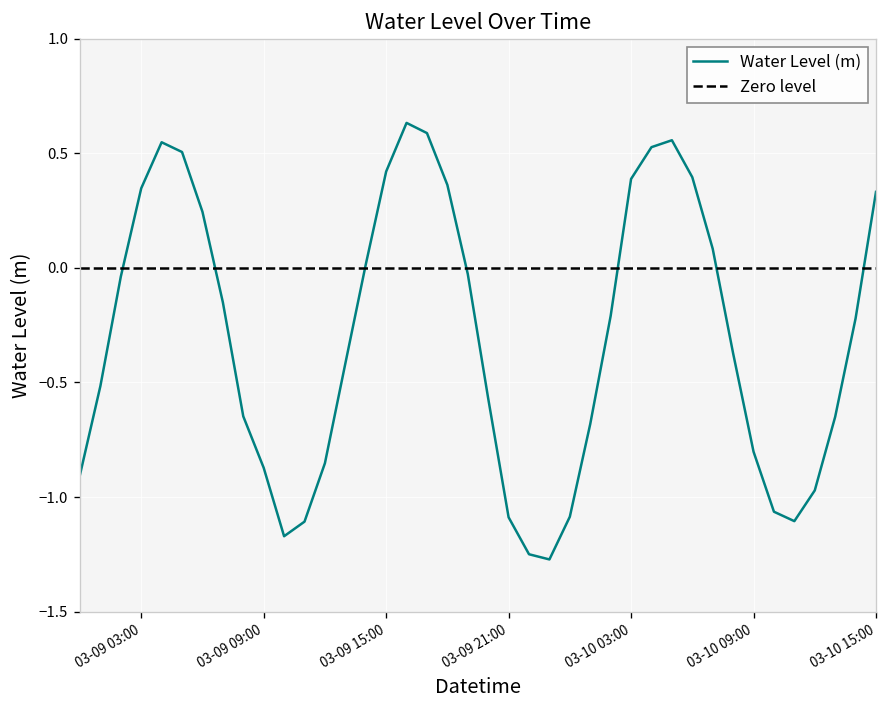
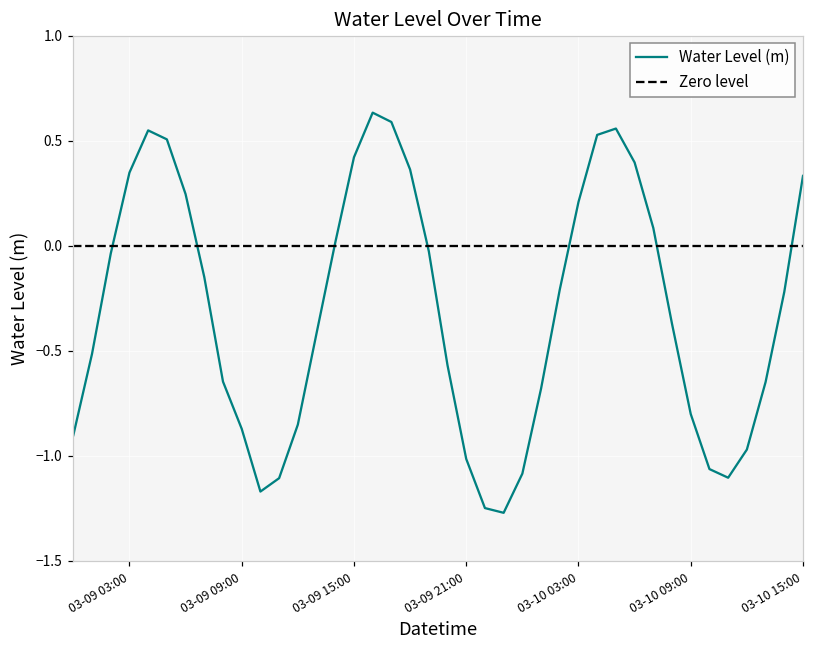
  {
    "Water Level (m)": {
      "03-09 03:00": 0.35,
      "03-09 09:00": -0.87,
      "03-09 15:00": 0.42,
-     "03-09 21:00": -1.09,
-     "03-10 03:00": 0.39,
+     "03-09 21:00": -1.02,
+     "03-10 03:00": 0.21,
      "03-10 09:00": -0.80,
      "03-10 15:00": 0.33
    },
    "Zero level": {
      "03-10 15:00": 0.00
    }
  }
